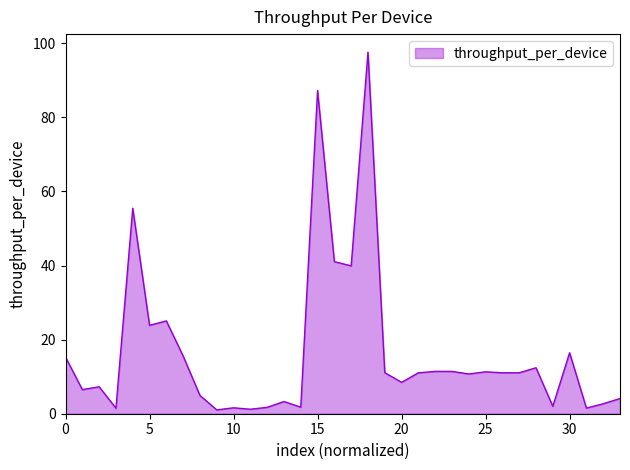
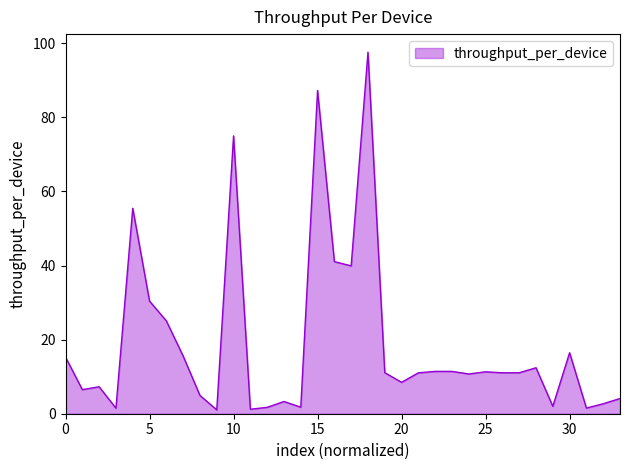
  {
    "0": 15,
-   "5": 24,
-   "10": 2,
+   "5": 30,
+   "10": 75,
    "15": 87,
    "20": 8,
    "25": 11,
    "30": 16
  }
